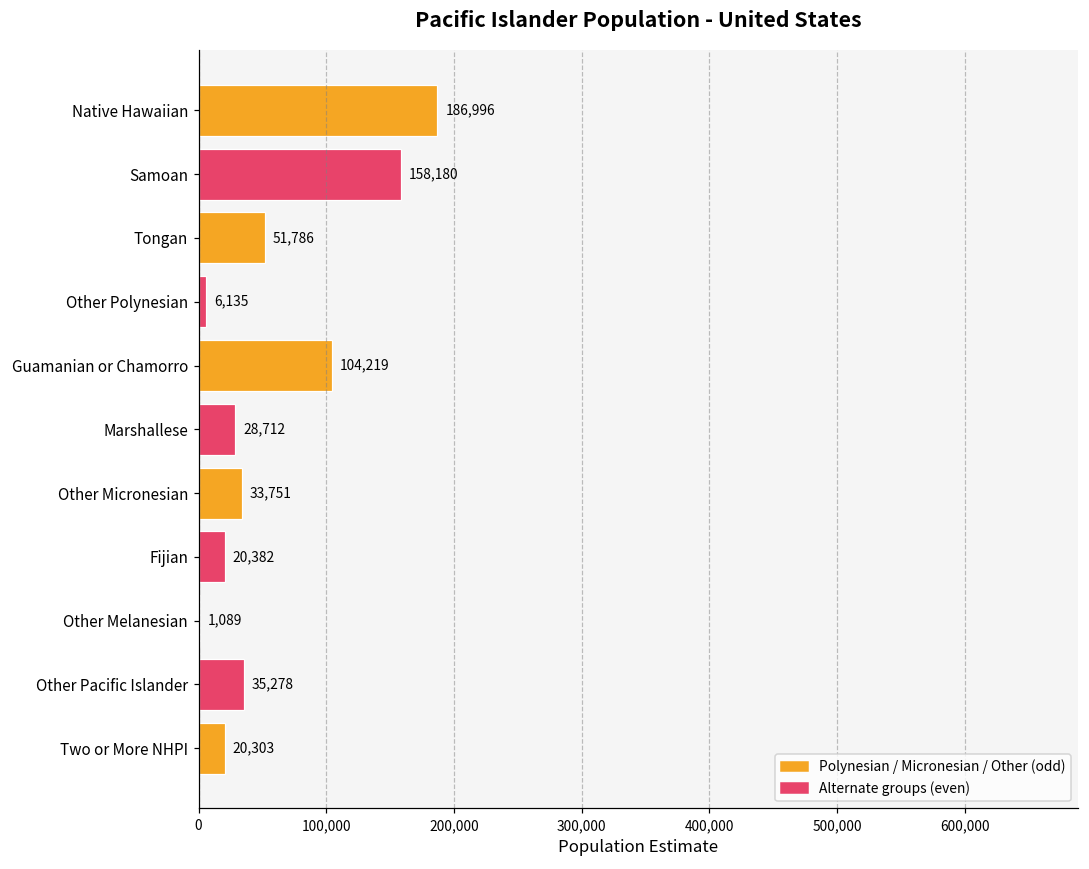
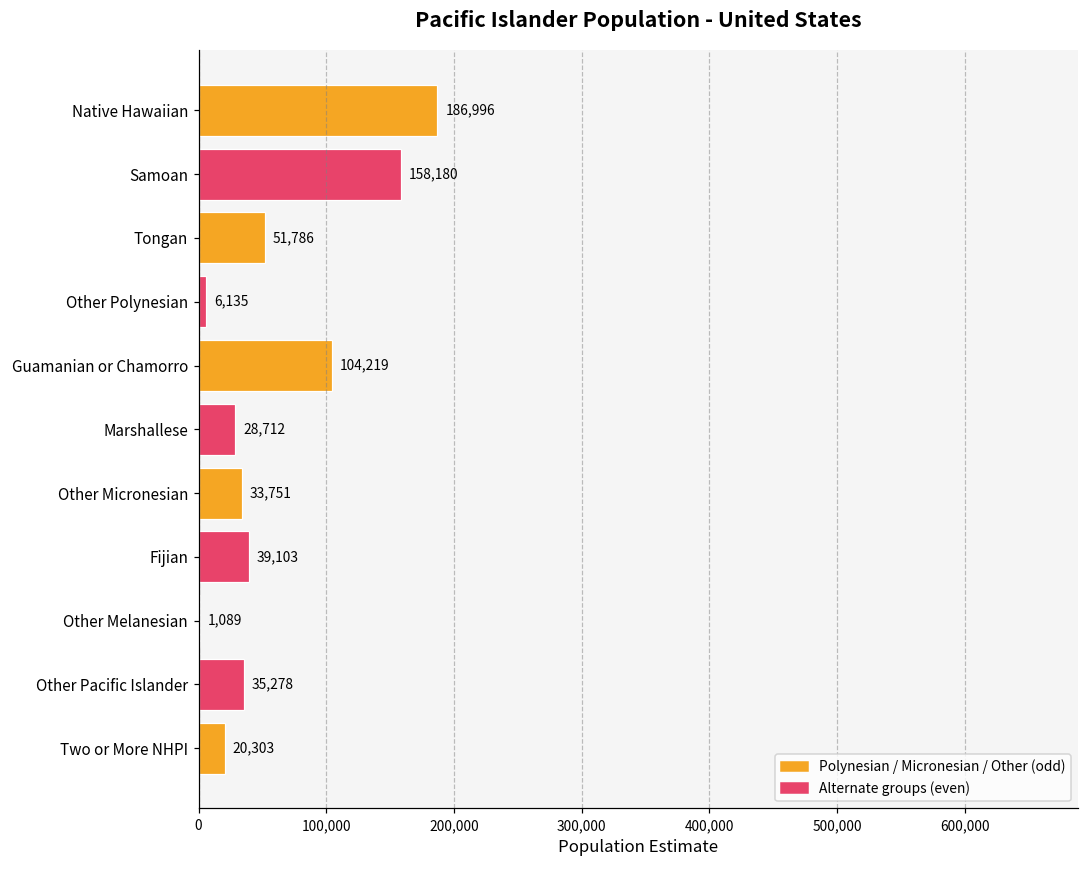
  {
    "Native Hawaiian": "186,996",
    "Samoan": "158,180",
    "Tongan": "51,786",
    "Other Polynesian": "6,135",
    "Guamanian or Chamorro": "104,219",
    "Marshallese": "28,712",
    "Other Micronesian": "33,751",
-   "Fijian": "20,382",
+   "Fijian": "39,103",
    "Other Melanesian": "1,089",
    "Other Pacific Islander": "35,278",
    "Two or More NHPI": "20,303"
  }
